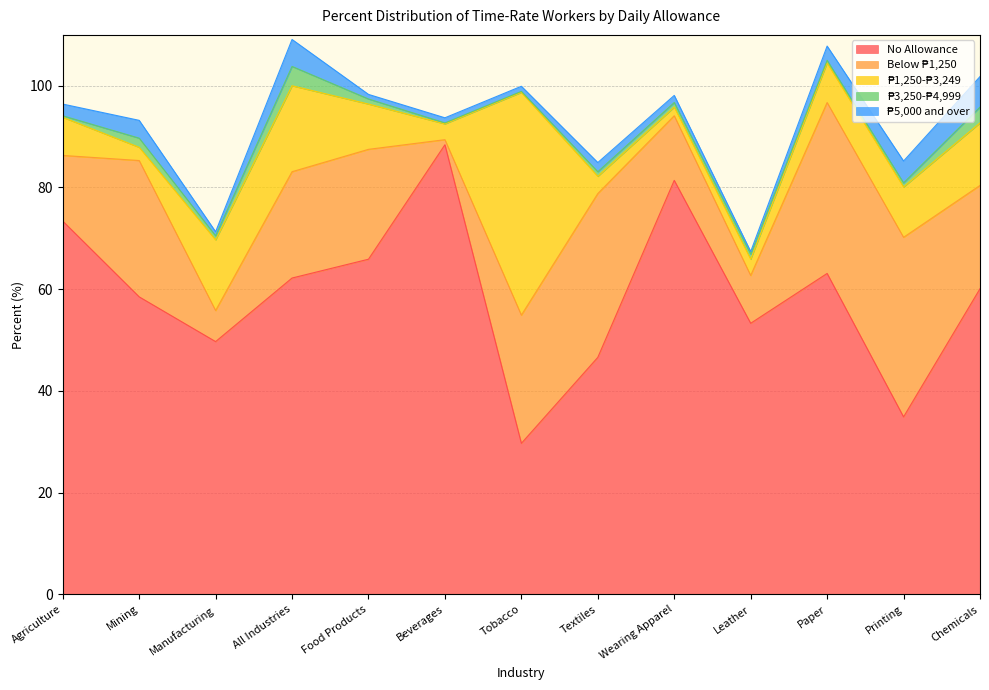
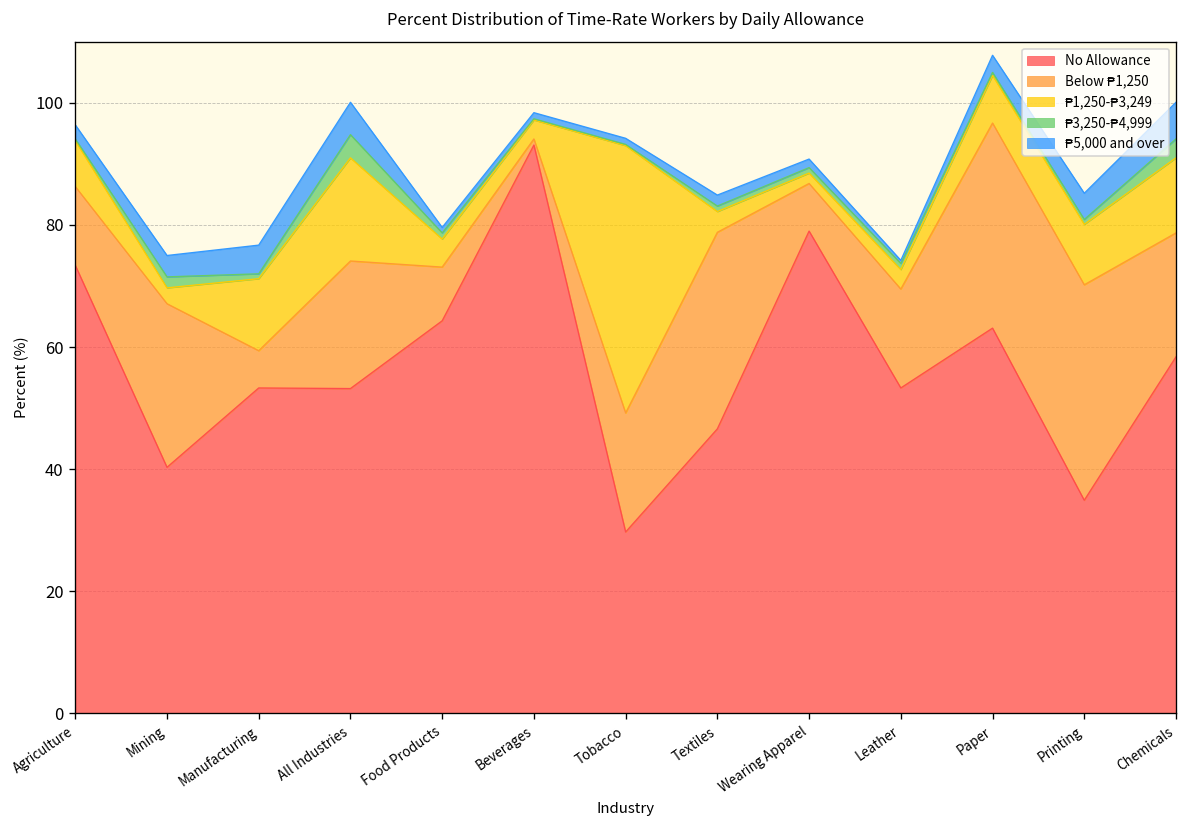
  {
    "No Allowance": {
      "Agriculture": 73,
-     "Mining": 59,
-     "Manufacturing": 50,
-     "All Industries": 62,
-     "Food Products": 66,
-     "Beverages": 88,
+     "Mining": 40,
+     "Manufacturing": 53,
+     "All Industries": 53,
+     "Food Products": 64,
+     "Beverages": 93,
      "Tobacco": 30,
      "Textiles": 47,
-     "Wearing Apparel": 81,
+     "Wearing Apparel": 79,
      "Leather": 53,
      "Paper": 63,
      "Printing": 35,
-     "Chemicals": 60
+     "Chemicals": 58
    },
    "Below ₱1,250": {
      "Agriculture": 13,
      "Mining": 27,
      "Manufacturing": 6,
      "All Industries": 21,
-     "Food Products": 22,
+     "Food Products": 9,
      "Beverages": 1,
-     "Tobacco": 25,
+     "Tobacco": 20,
      "Textiles": 32,
-     "Wearing Apparel": 13,
-     "Leather": 9,
+     "Wearing Apparel": 8,
+     "Leather": 16,
      "Paper": 34,
      "Printing": 35,
      "Chemicals": 20
    },
    "₱1,250-₱3,249": {
      "Mining": 3,
-     "Manufacturing": 14,
+     "Manufacturing": 12,
      "All Industries": 17,
-     "Food Products": 9,
+     "Food Products": 5,
      "Textiles": 3,
      "Wearing Apparel": 2,
      "Leather": 3,
      "Paper": 8,
      "Printing": 10,
      "Chemicals": 12
    },
    "₱3,250-₱4,999": {
      "Mining": 2,
      "Manufacturing": 1,
      "All Industries": 4,
      "Food Products": 1,
      "Textiles": 1,
      "Wearing Apparel": 1,
      "Paper": 1,
      "Printing": 1,
      "Chemicals": 3
    },
    "₱5,000 and over": {
      "Agriculture": 2,
      "Mining": 4,
-     "Manufacturing": 1,
+     "Manufacturing": 5,
      "All Industries": 5,
      "Food Products": 1,
      "Beverages": 1,
      "Tobacco": 1,
      "Textiles": 2,
      "Wearing Apparel": 1,
      "Paper": 3,
      "Printing": 4,
      "Chemicals": 6
    }
  }
